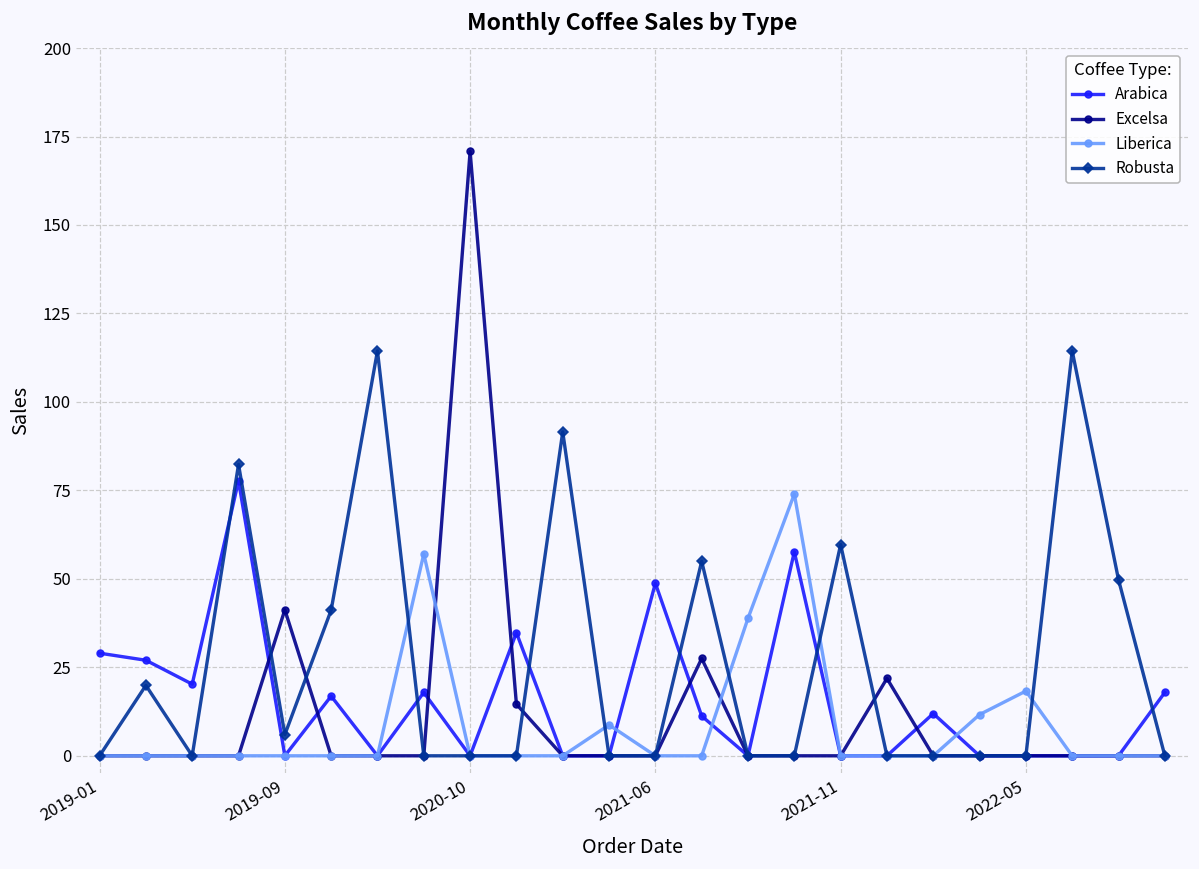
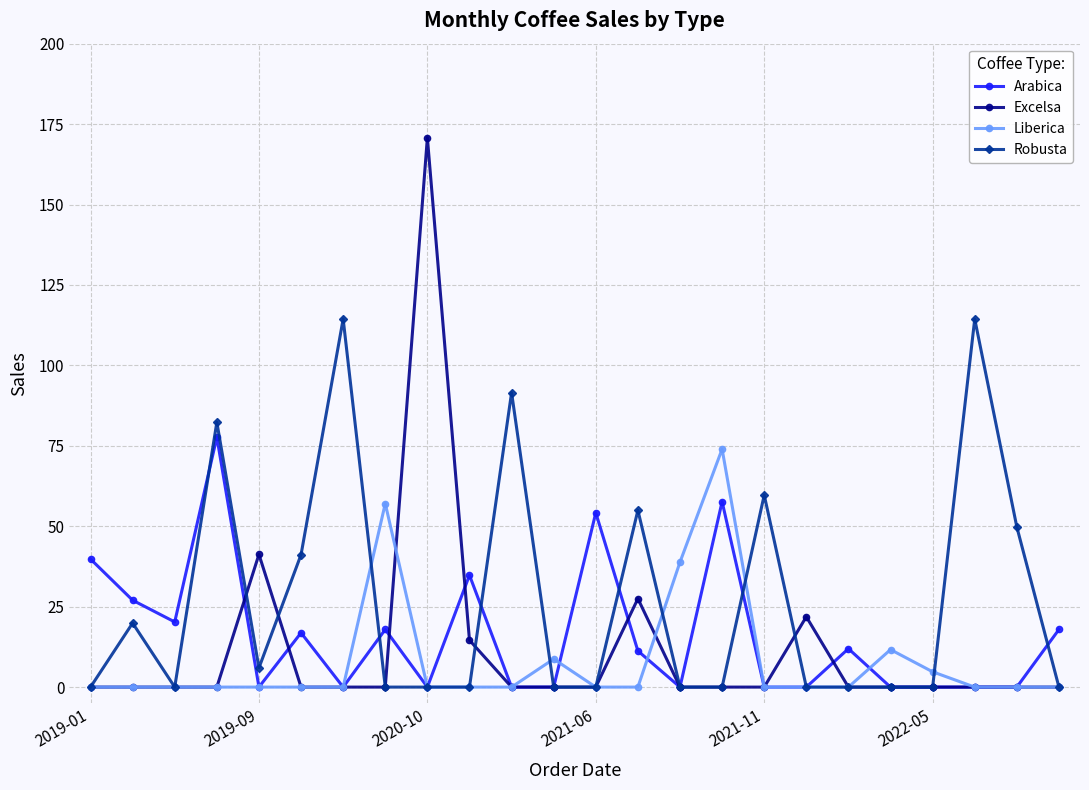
  {
    "Arabica": {
-     "2019-01": 29,
-     "2021-06": 49
+     "2019-01": 40,
+     "2021-06": 54
    },
    "Liberica": {
-     "2022-05": 18
+     "2022-05": 5
    }
  }
